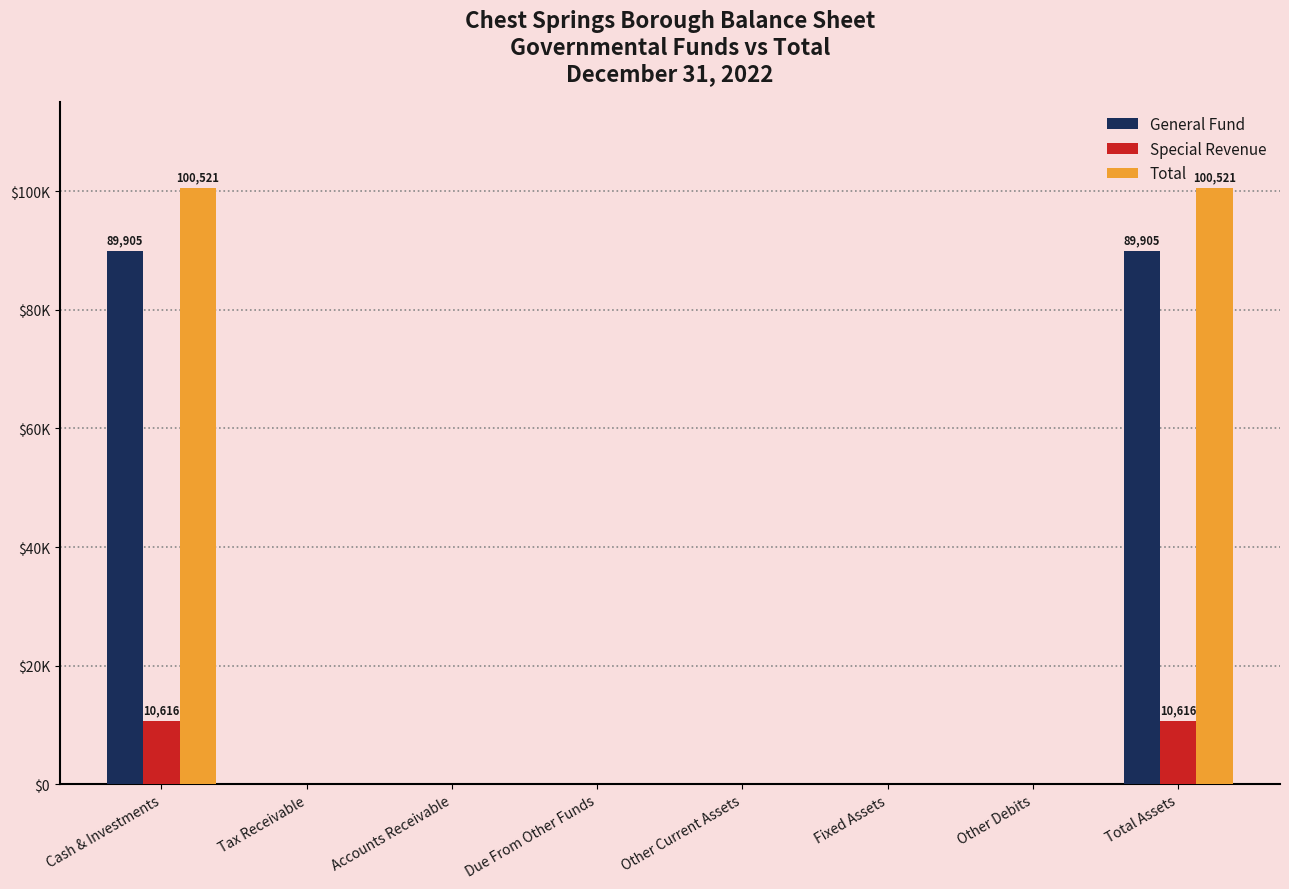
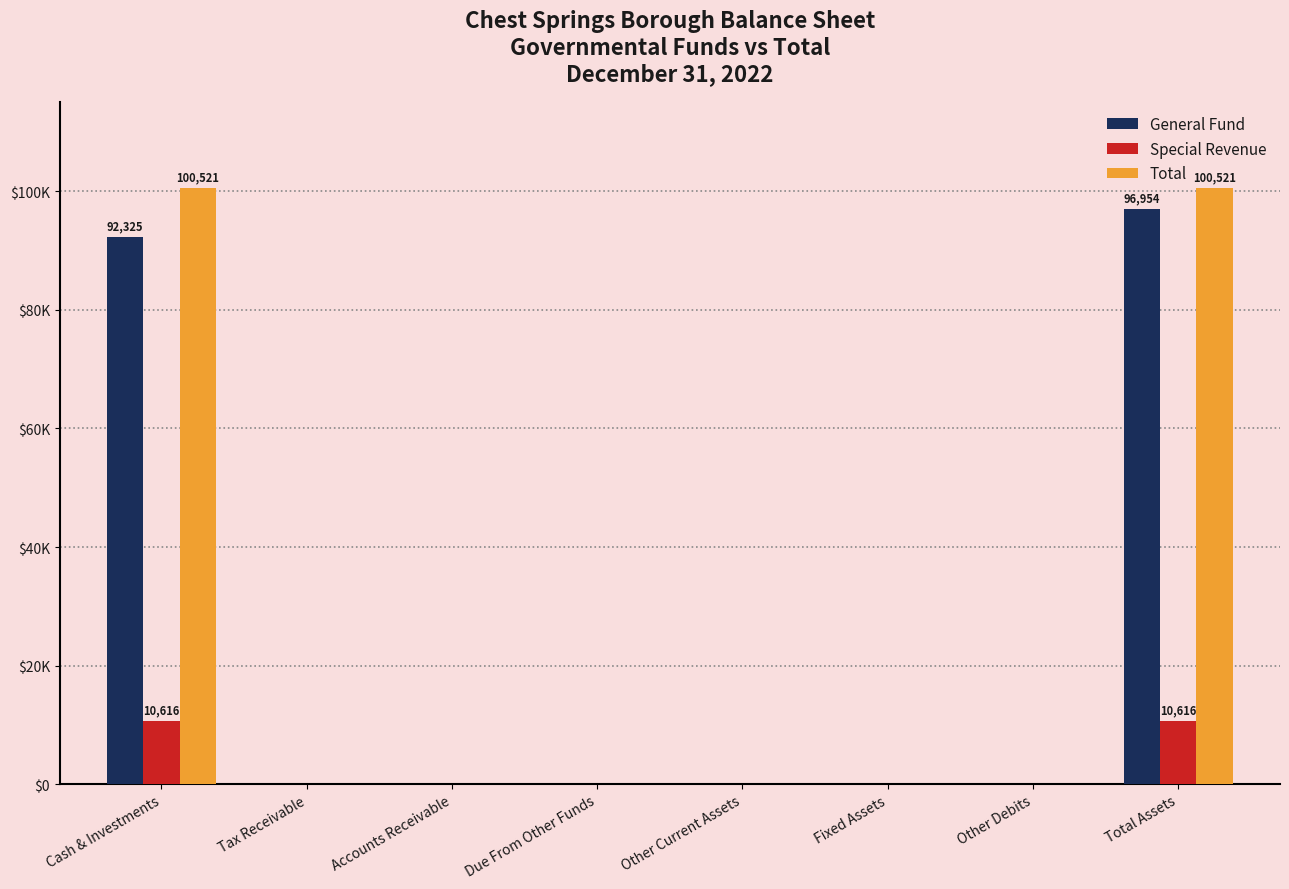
  {
    "General Fund": {
-     "Cash & Investments": "89,905",
-     "Total Assets": "89,905"
+     "Cash & Investments": "92,325",
+     "Total Assets": "96,954"
    },
    "Special Revenue": {
      "Cash & Investments": "10,616",
      "Total Assets": "10,616"
    },
    "Total": {
      "Cash & Investments": "100,521",
      "Total Assets": "100,521"
    }
  }
